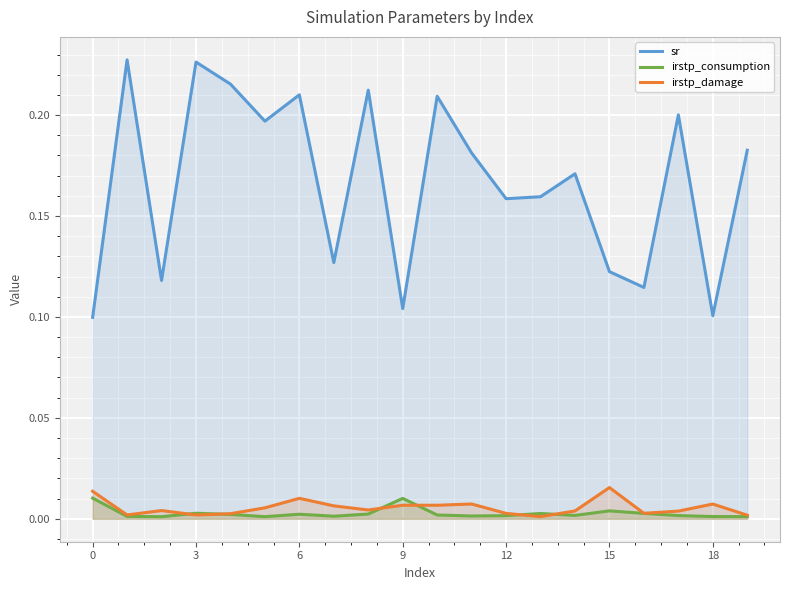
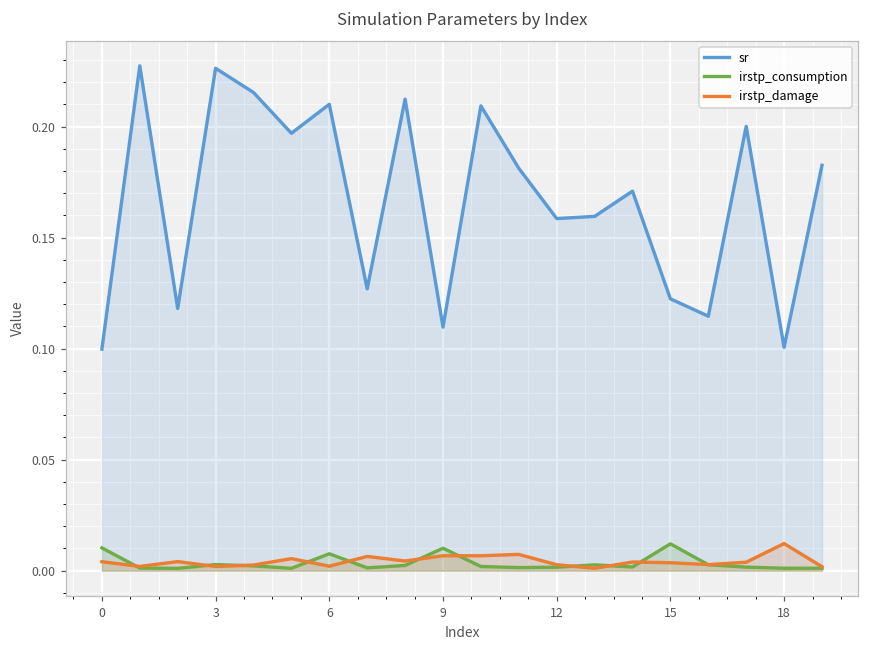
  {
    "sr": {
      "0": 0.100,
      "3": 0.226,
      "6": 0.210,
-     "9": 0.104,
+     "9": 0.110,
      "12": 0.159,
      "15": 0.122,
      "18": 0.101
    },
    "irstp_consumption": {
      "0": 0.010,
-     "6": 0.002,
+     "6": 0.008,
      "9": 0.010,
-     "15": 0.004,
+     "15": 0.012,
      "18": 0.001
    },
    "irstp_damage": {
-     "0": 0.014,
-     "6": 0.010,
+     "0": 0.004,
+     "6": 0.002,
      "9": 0.007,
-     "15": 0.015,
-     "18": 0.007
+     "15": 0.004,
+     "18": 0.012
    }
  }
